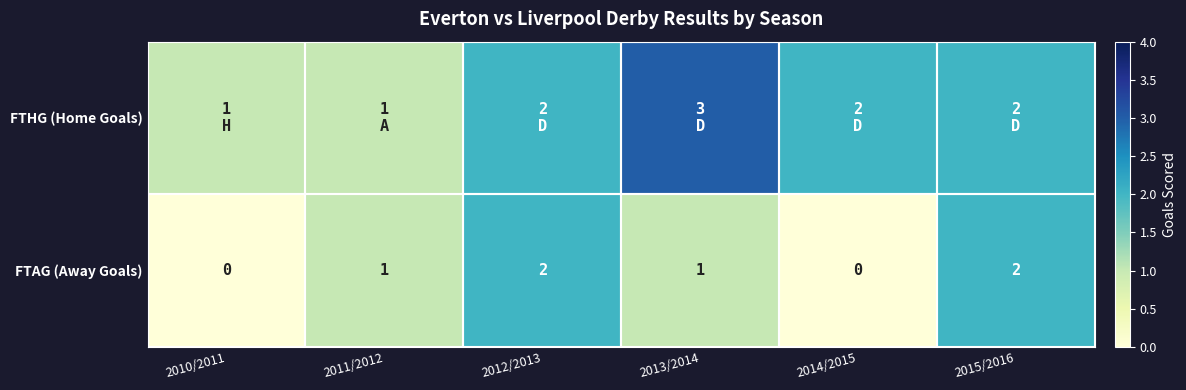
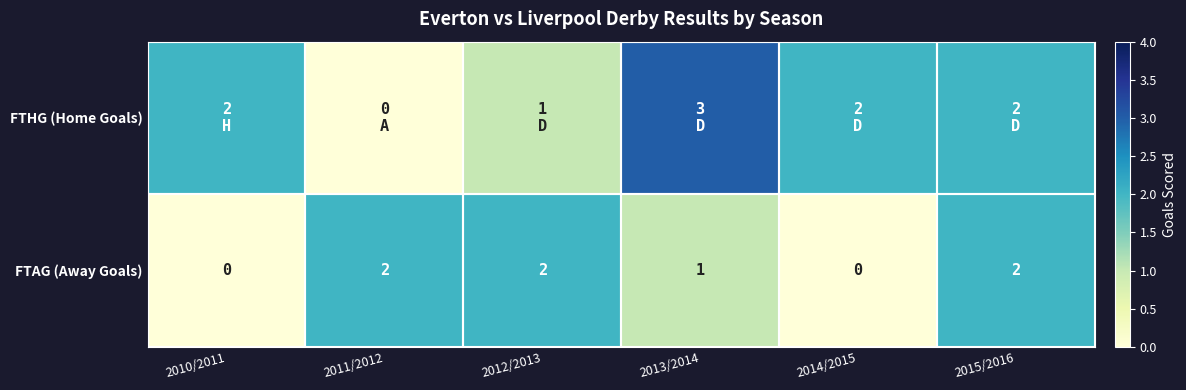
  {
    "FTHG (Home Goals)": {
-     "2010/2011": 1,
-     "2011/2012": 1,
-     "2012/2013": 2,
+     "2010/2011": 2,
+     "2011/2012": 0,
+     "2012/2013": 1,
      "2013/2014": 3,
      "2014/2015": 2,
      "2015/2016": 2
    },
    "FTAG (Away Goals)": {
      "2010/2011": 0,
-     "2011/2012": 1,
+     "2011/2012": 2,
      "2012/2013": 2,
      "2013/2014": 1,
      "2014/2015": 0,
      "2015/2016": 2
    }
  }
